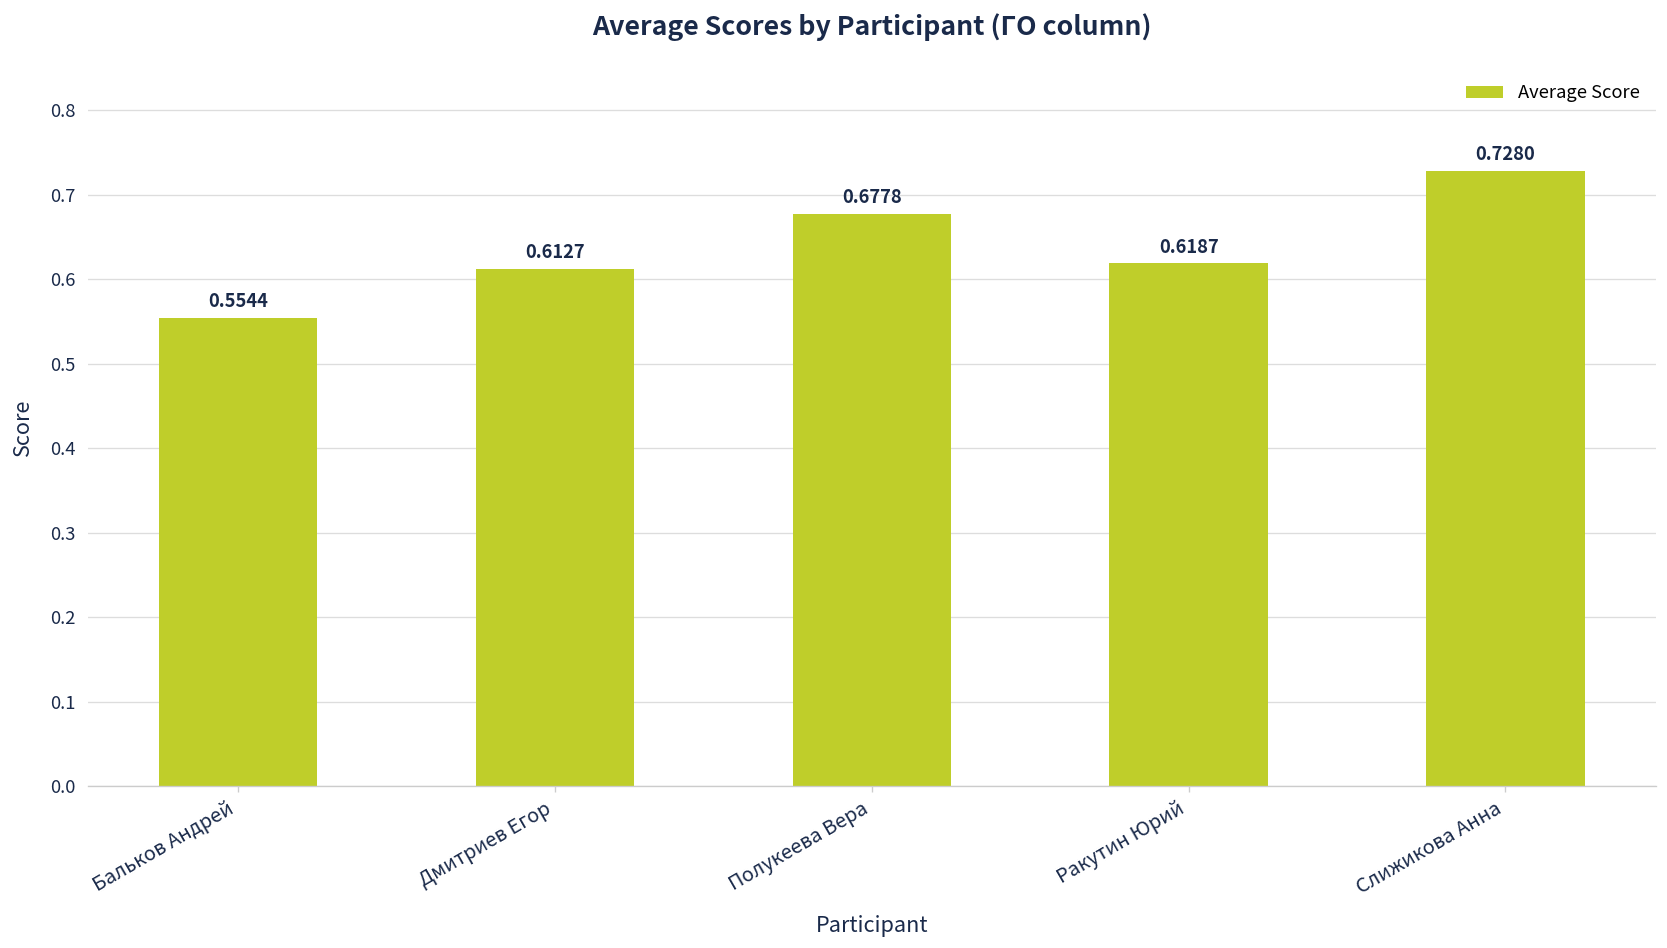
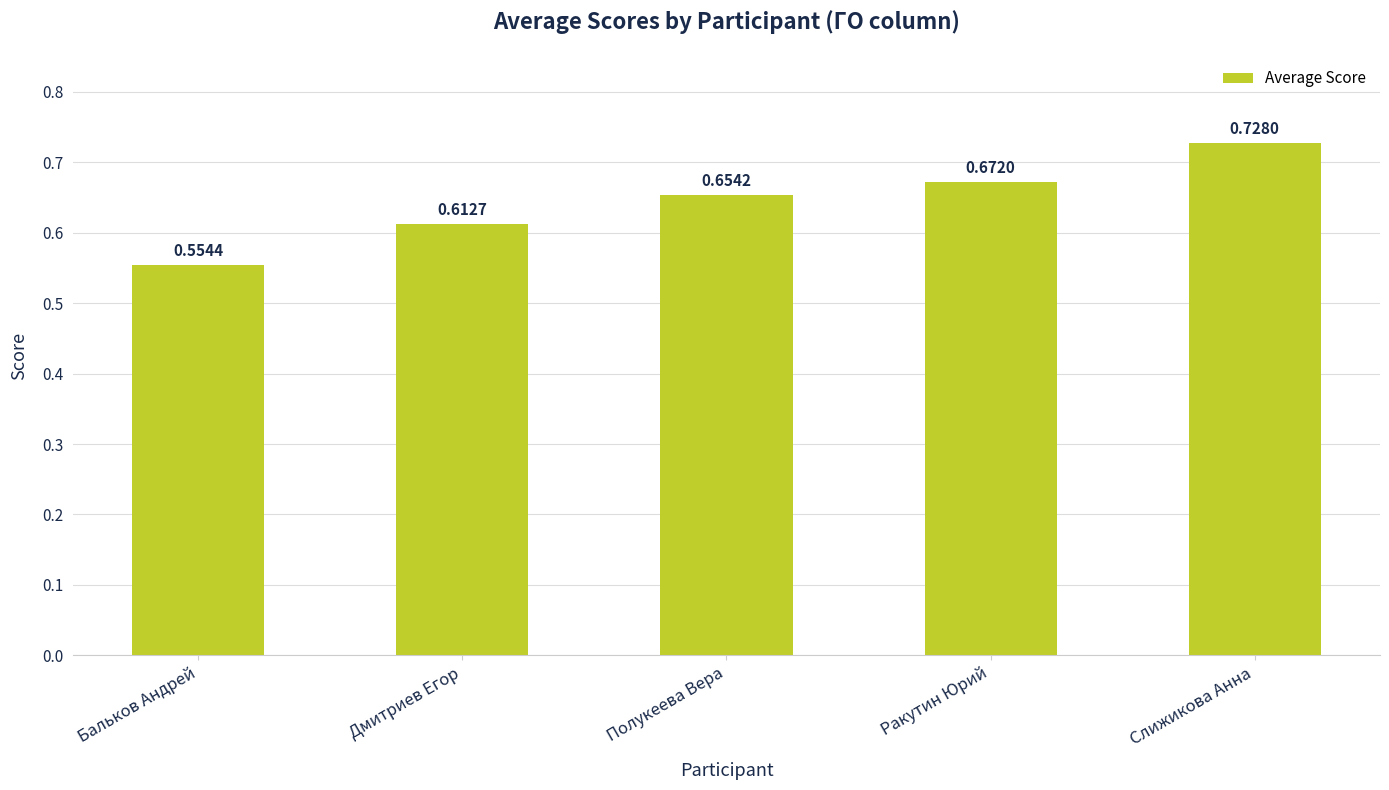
  {
    "Бальков Андрей": 0.5544,
    "Дмитриев Егор": 0.6127,
-   "Полукеева Вера": 0.6778,
-   "Ракутин Юрий": 0.6187,
+   "Полукеева Вера": 0.6542,
+   "Ракутин Юрий": 0.6720,
    "Слижикова Анна": 0.7280
  }
